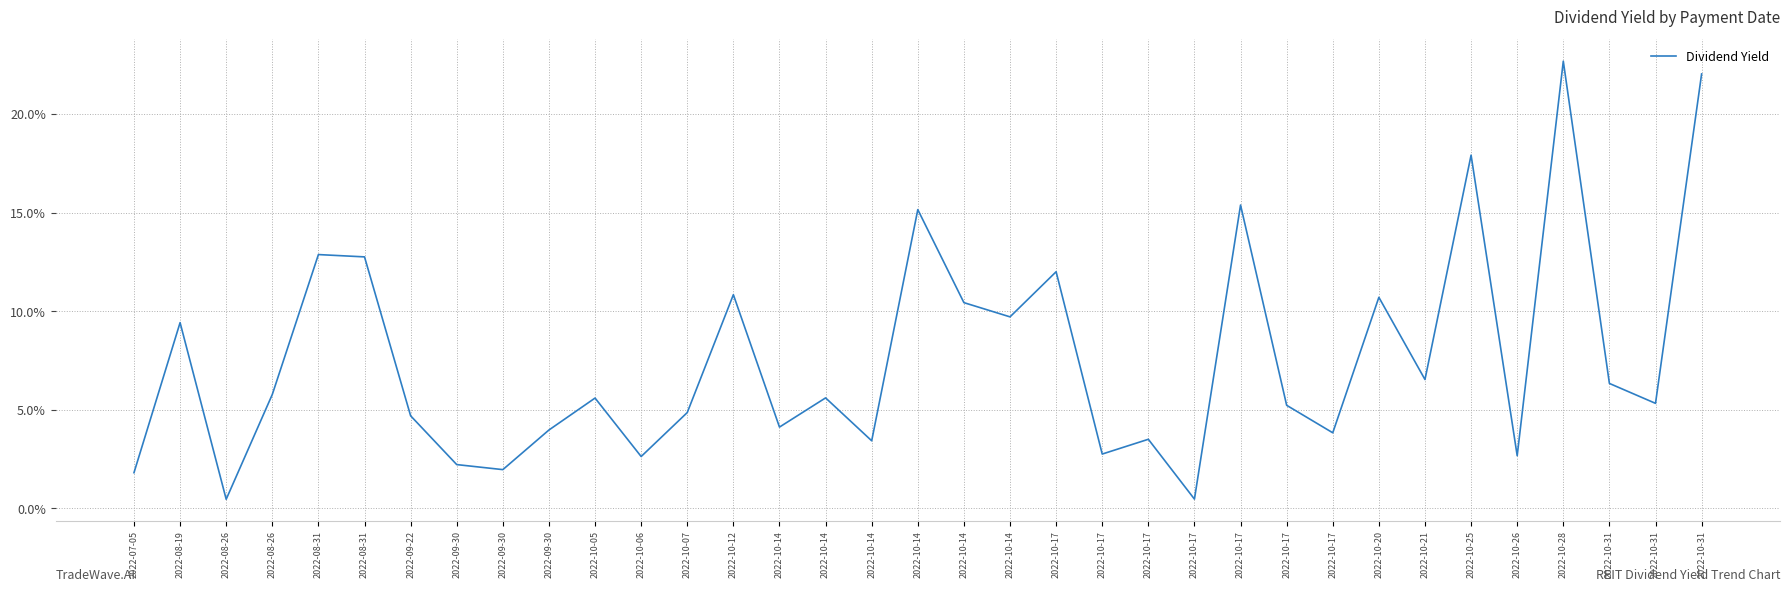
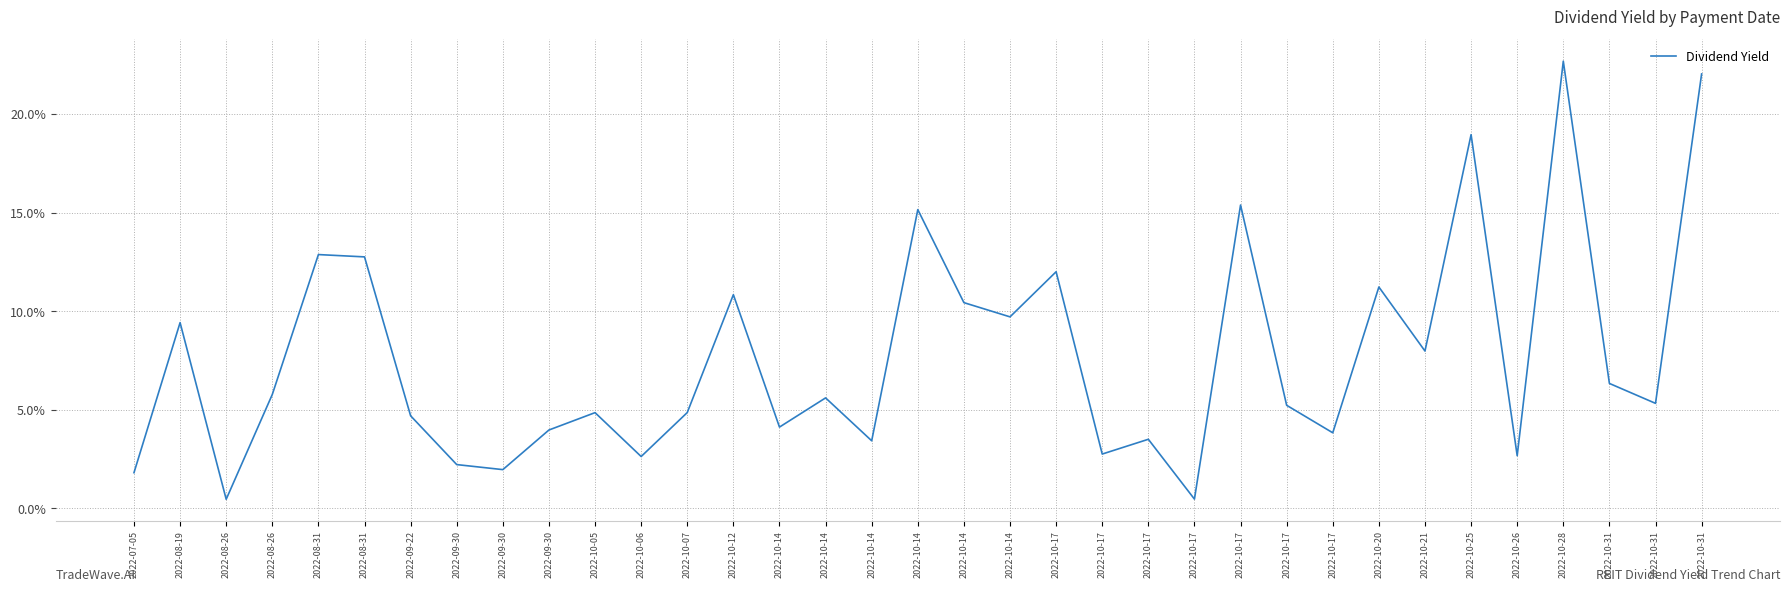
  {
    "2022-07-05": "1.8%",
    "2022-08-19": "9.4%",
    "2022-09-22": "4.7%",
-   "2022-10-05": "5.6%",
+   "2022-10-05": "4.9%",
    "2022-10-06": "2.6%",
    "2022-10-07": "4.9%",
    "2022-10-12": "10.8%",
-   "2022-10-20": "10.7%",
-   "2022-10-21": "6.5%",
-   "2022-10-25": "17.9%",
+   "2022-10-20": "11.2%",
+   "2022-10-21": "8.0%",
+   "2022-10-25": "19.0%",
    "2022-10-26": "2.7%",
    "2022-10-28": "22.7%"
  }
